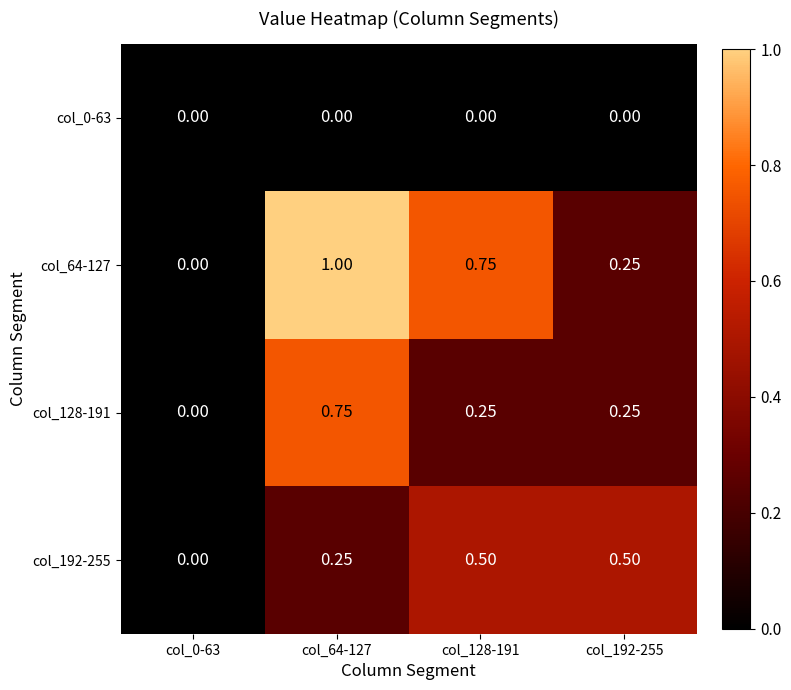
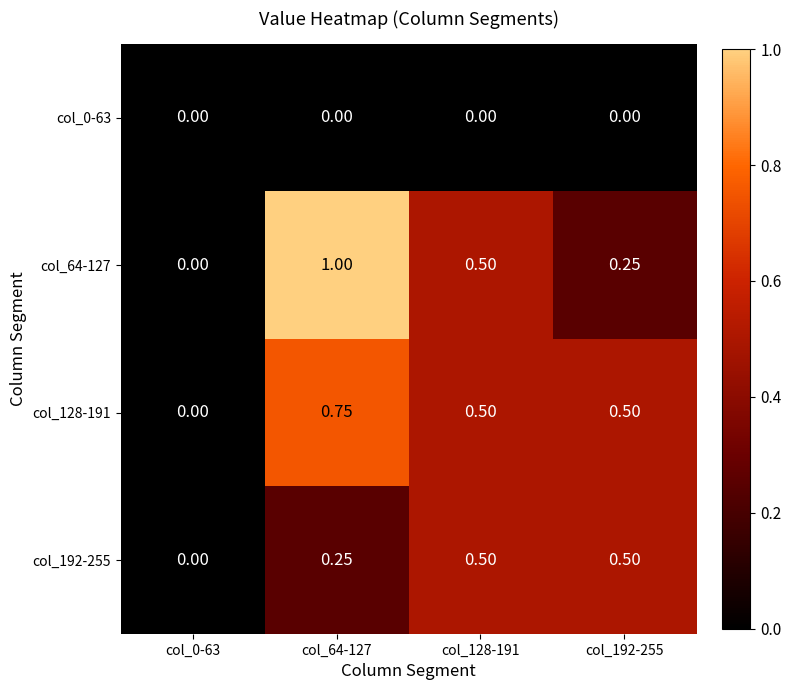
  {
    "col_0-63": {
      "col_0-63": 0.00,
      "col_64-127": 0.00,
      "col_128-191": 0.00,
      "col_192-255": 0.00
    },
    "col_64-127": {
      "col_0-63": 0.00,
      "col_64-127": 1.00,
-     "col_128-191": 0.75,
+     "col_128-191": 0.50,
      "col_192-255": 0.25
    },
    "col_128-191": {
      "col_0-63": 0.00,
      "col_64-127": 0.75,
-     "col_128-191": 0.25,
-     "col_192-255": 0.25
+     "col_128-191": 0.50,
+     "col_192-255": 0.50
    },
    "col_192-255": {
      "col_0-63": 0.00,
      "col_64-127": 0.25,
      "col_128-191": 0.50,
      "col_192-255": 0.50
    }
  }
